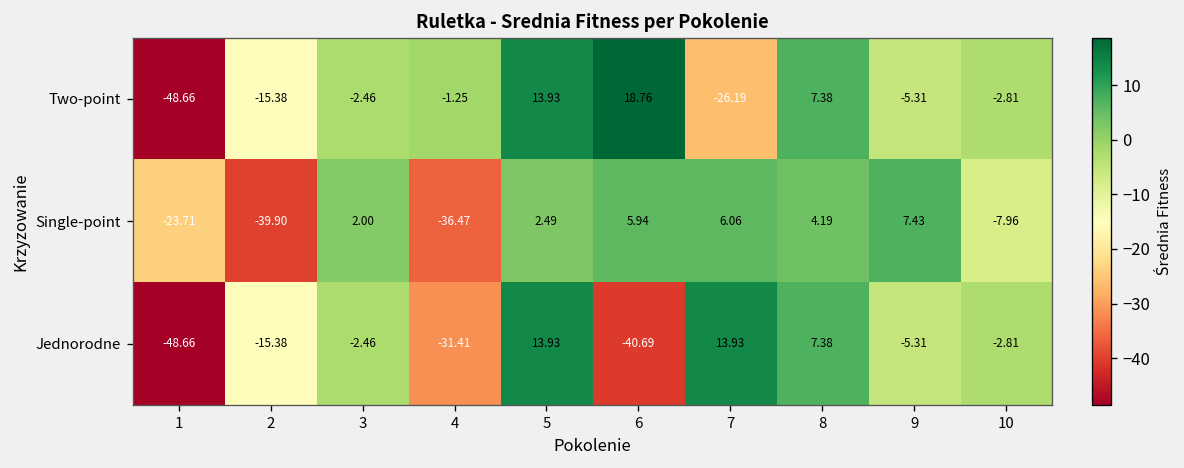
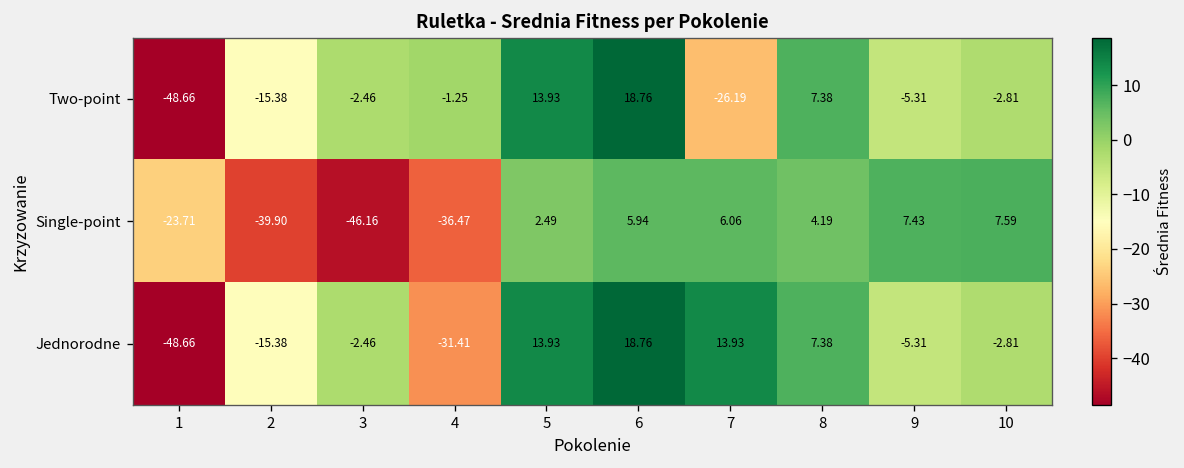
  {
    "Two-point": {
      "1": -48.66,
      "2": -15.38,
      "3": -2.46,
      "4": -1.25,
      "5": 13.93,
      "6": 18.76,
      "7": -26.19,
      "8": 7.38,
      "9": -5.31,
      "10": -2.81
    },
    "Single-point": {
      "1": -23.71,
      "2": -39.90,
-     "3": 2.00,
+     "3": -46.16,
      "4": -36.47,
      "5": 2.49,
      "6": 5.94,
      "7": 6.06,
      "8": 4.19,
      "9": 7.43,
-     "10": -7.96
+     "10": 7.59
    },
    "Jednorodne": {
      "1": -48.66,
      "2": -15.38,
      "3": -2.46,
      "4": -31.41,
      "5": 13.93,
-     "6": -40.69,
+     "6": 18.76,
      "7": 13.93,
      "8": 7.38,
      "9": -5.31,
      "10": -2.81
    }
  }
